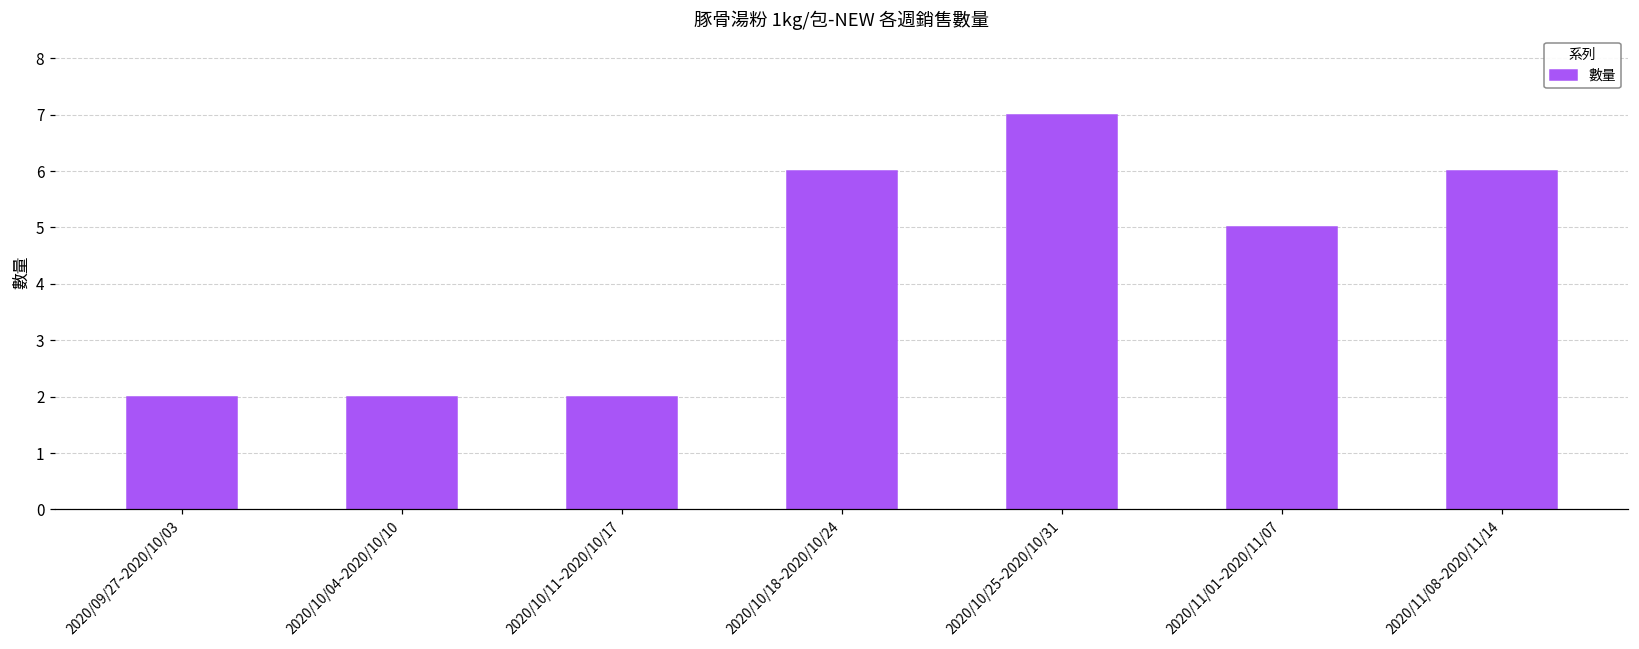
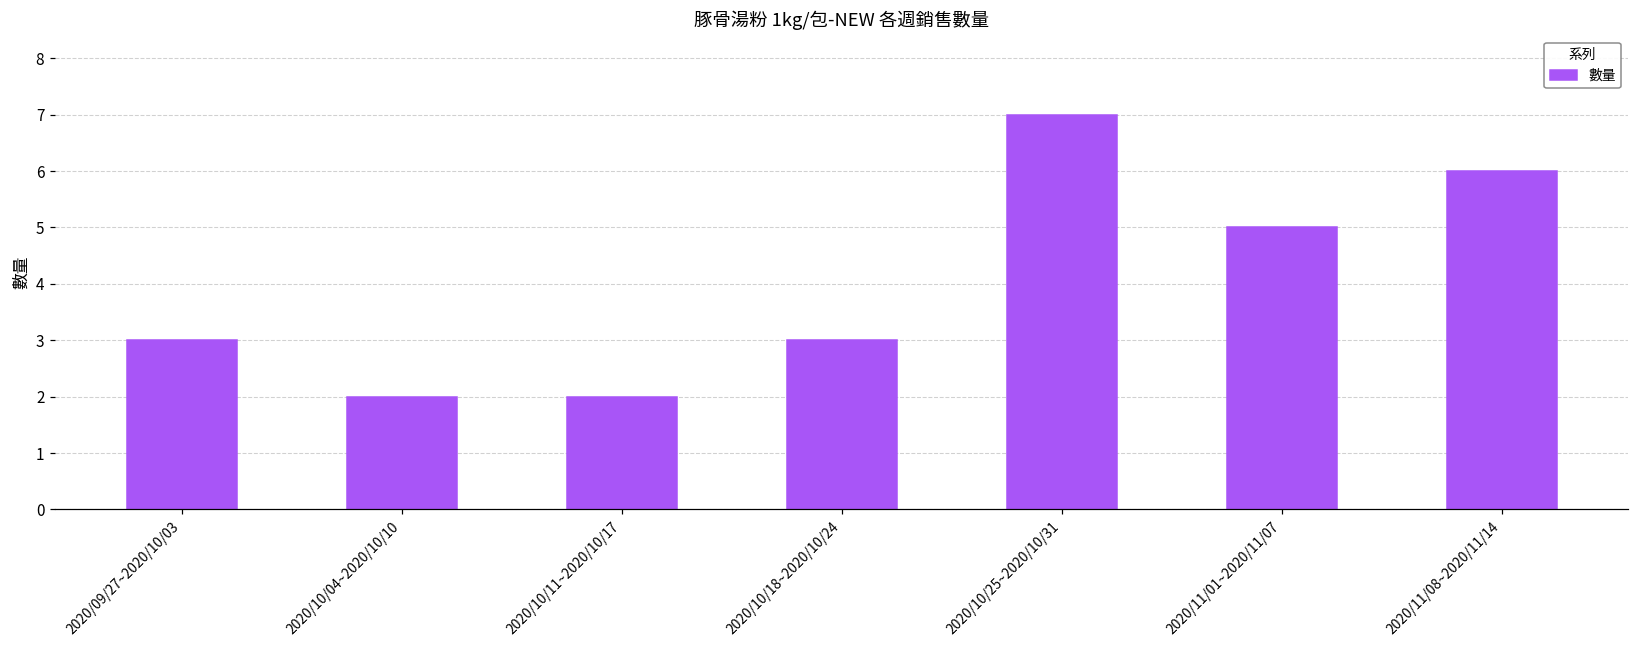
  {
-   "2020/09/27~2020/10/03": 2,
+   "2020/09/27~2020/10/03": 3,
    "2020/10/04~2020/10/10": 2,
    "2020/10/11~2020/10/17": 2,
-   "2020/10/18~2020/10/24": 6,
+   "2020/10/18~2020/10/24": 3,
    "2020/10/25~2020/10/31": 7,
    "2020/11/01~2020/11/07": 5,
    "2020/11/08~2020/11/14": 6
  }
